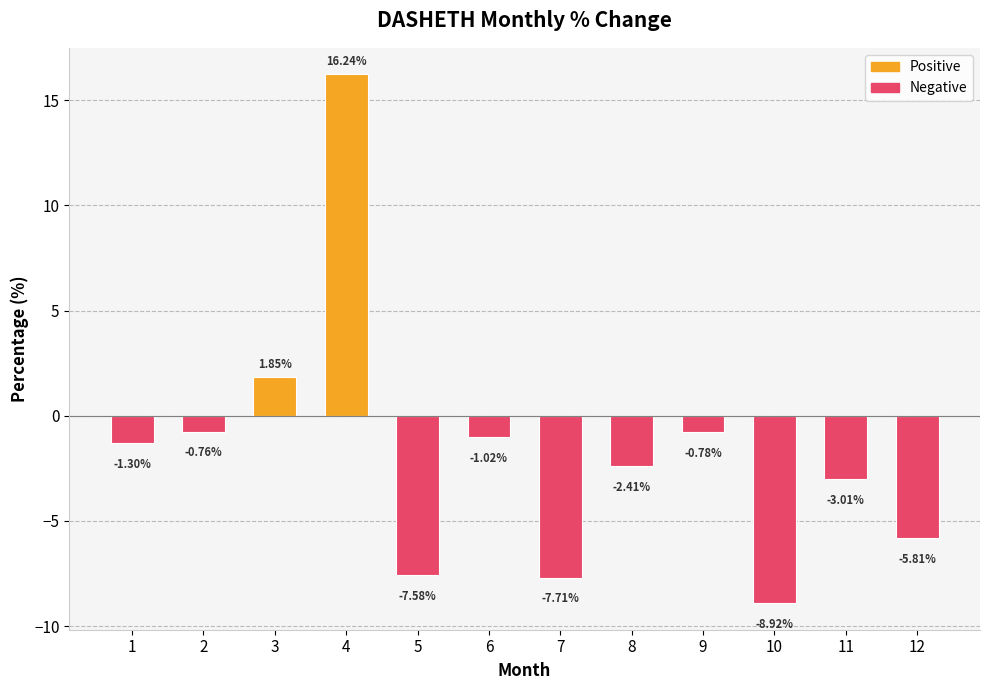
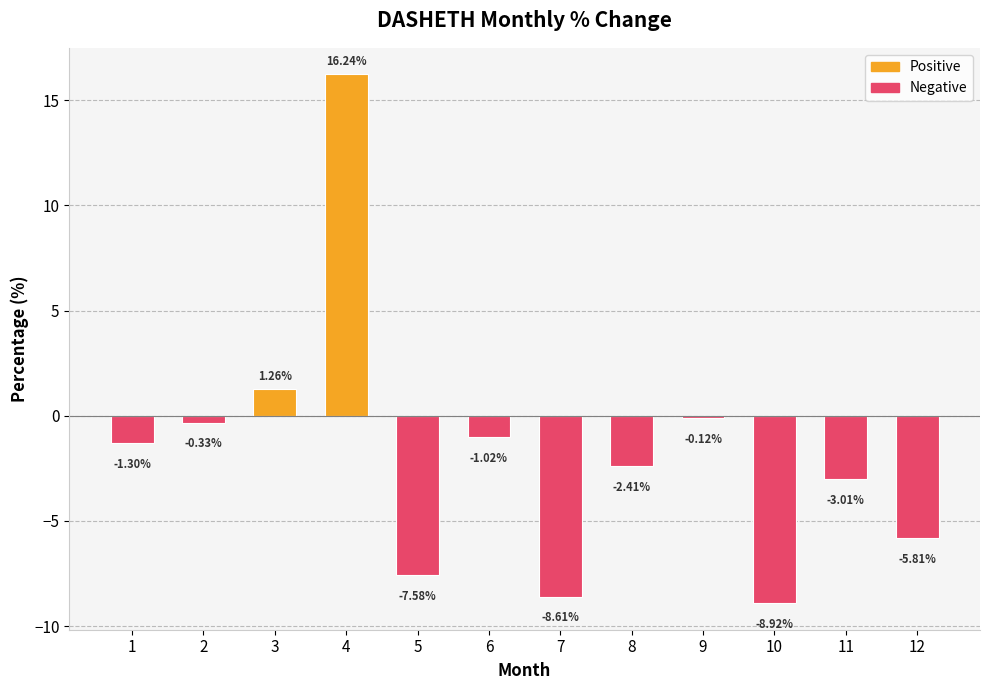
  {
    "1": "-1.30%",
-   "2": "-0.76%",
-   "3": "1.85%",
+   "2": "-0.33%",
+   "3": "1.26%",
    "4": "16.24%",
    "5": "-7.58%",
    "6": "-1.02%",
-   "7": "-7.71%",
+   "7": "-8.61%",
    "8": "-2.41%",
-   "9": "-0.78%",
+   "9": "-0.12%",
    "10": "-8.92%",
    "11": "-3.01%",
    "12": "-5.81%"
  }
